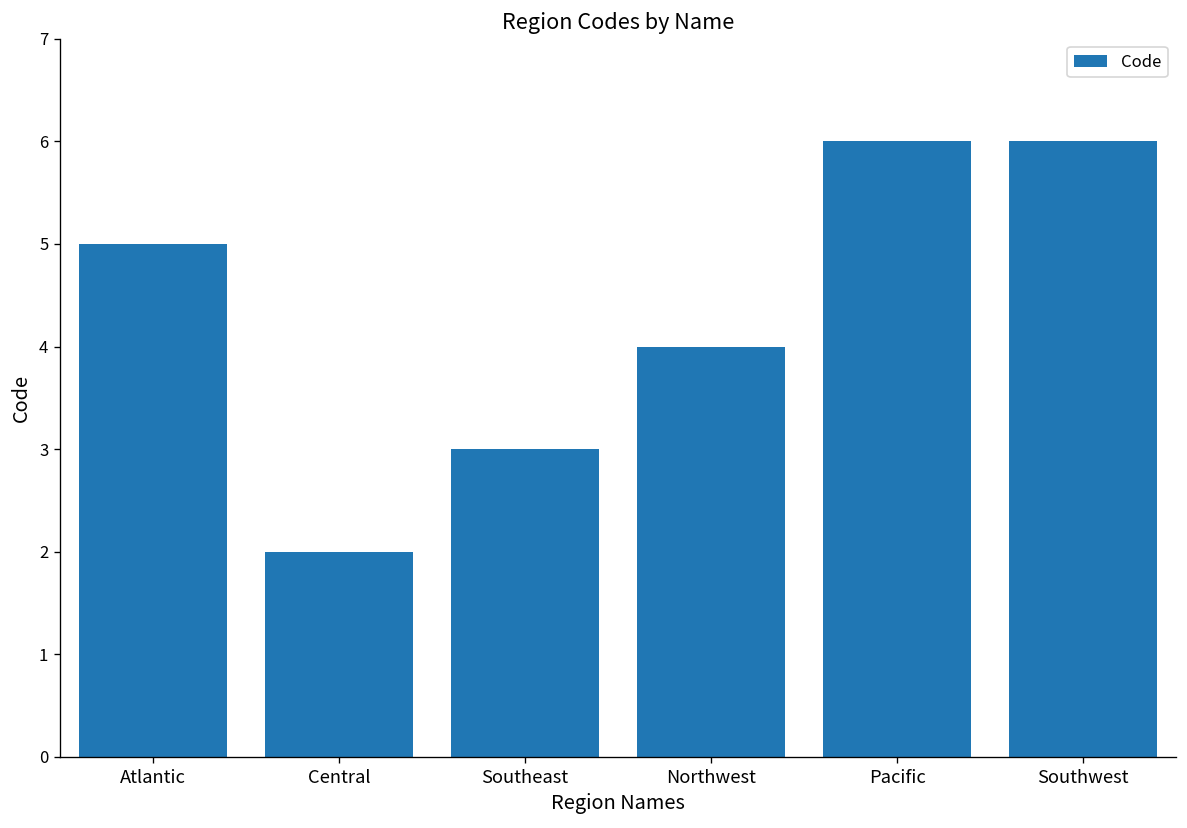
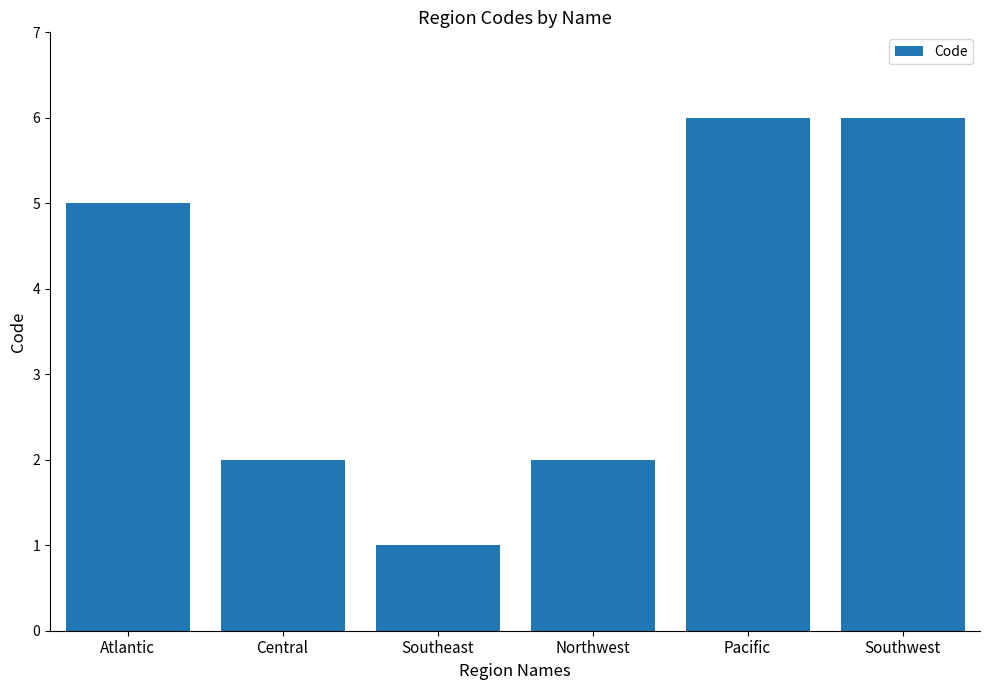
  {
    "Atlantic": 5,
    "Central": 2,
-   "Southeast": 3,
-   "Northwest": 4,
+   "Southeast": 1,
+   "Northwest": 2,
    "Pacific": 6,
    "Southwest": 6
  }
